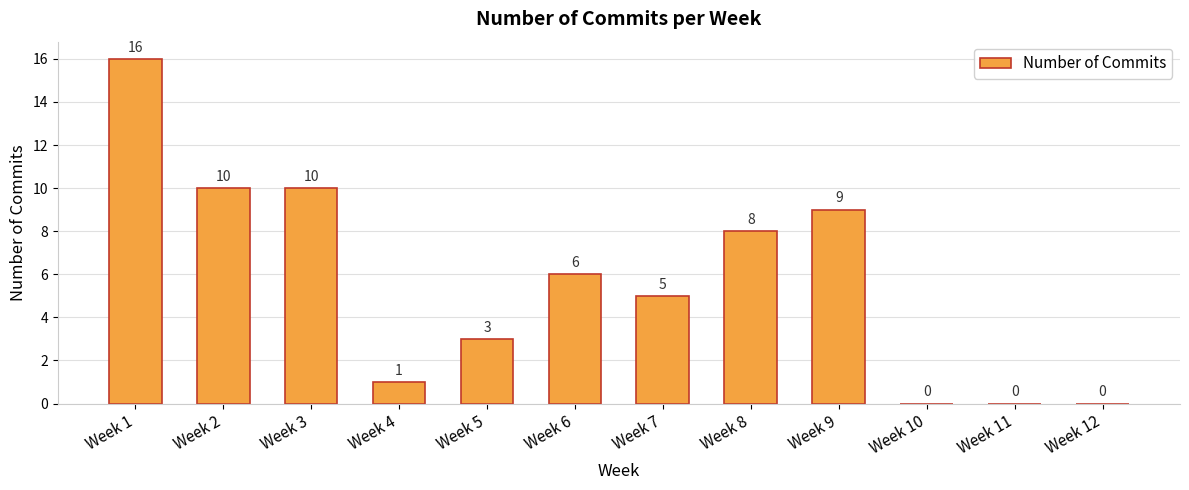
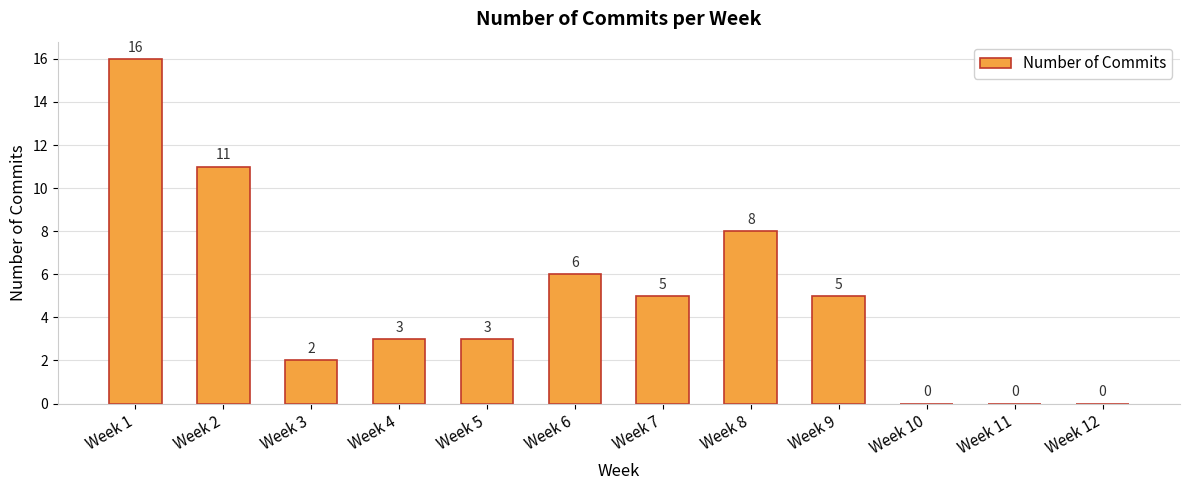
  {
    "Week 1": 16,
-   "Week 2": 10,
-   "Week 3": 10,
-   "Week 4": 1,
+   "Week 2": 11,
+   "Week 3": 2,
+   "Week 4": 3,
    "Week 5": 3,
    "Week 6": 6,
    "Week 7": 5,
    "Week 8": 8,
-   "Week 9": 9,
+   "Week 9": 5,
    "Week 10": 0,
    "Week 11": 0,
    "Week 12": 0
  }
